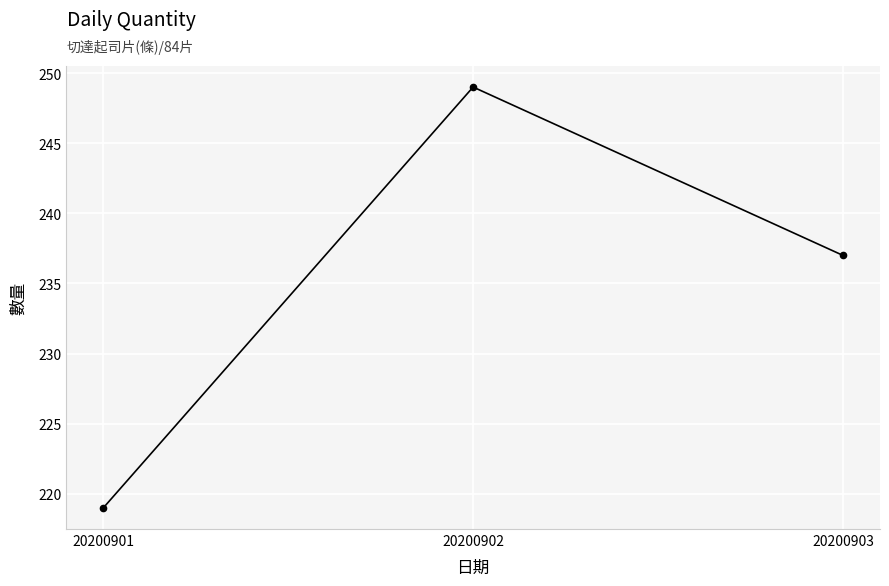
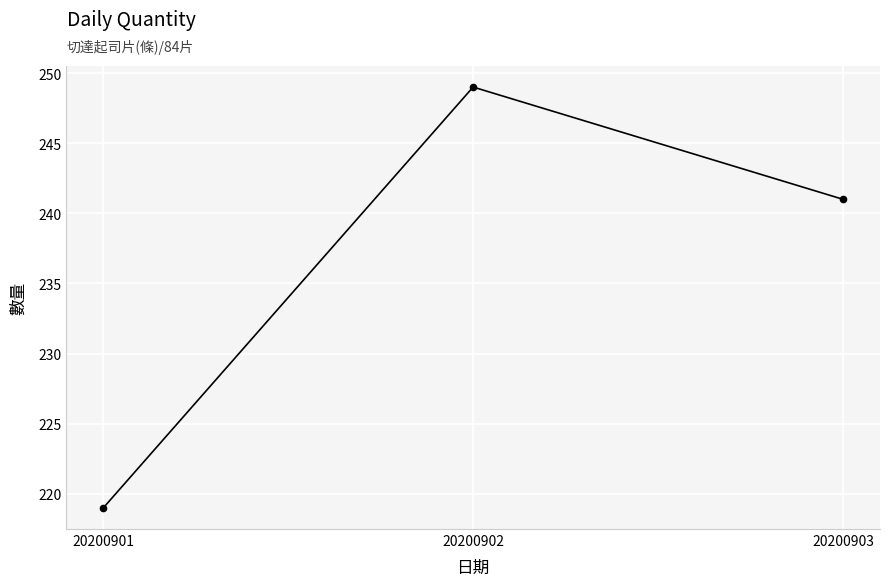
  {
    "20200901": 219,
    "20200902": 249,
-   "20200903": 237
+   "20200903": 241
  }
